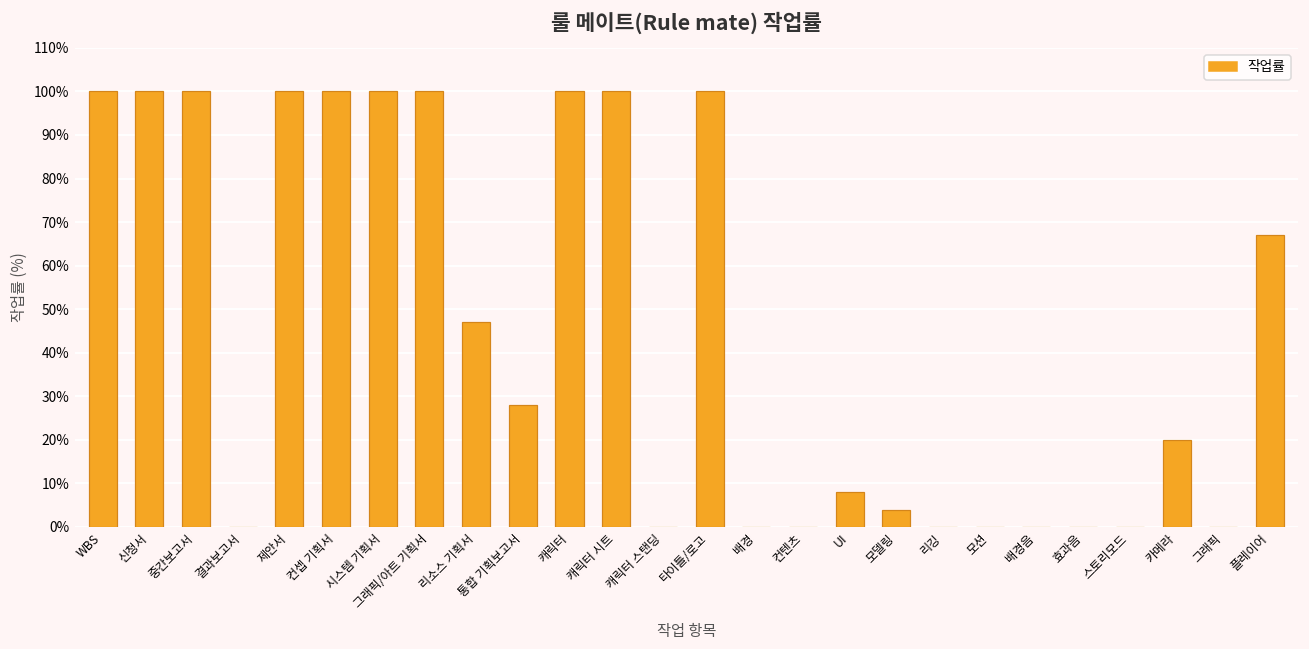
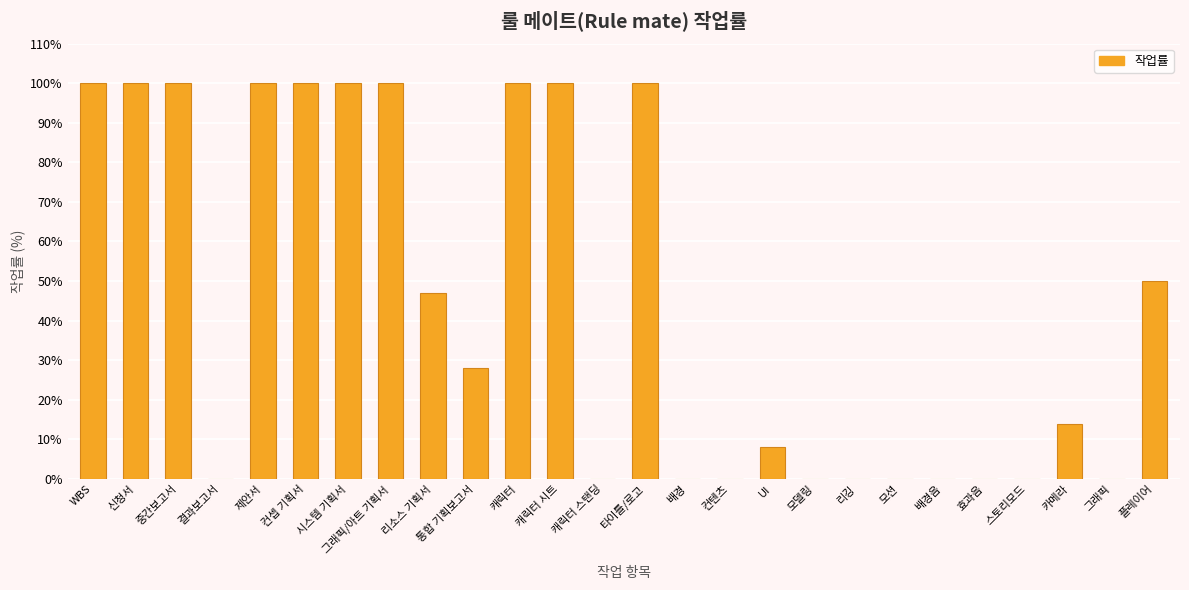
  {
    "WBS": "100%",
    "신청서": "100%",
    "중간보고서": "100%",
    "결과보고서": "0%",
    "제안서": "100%",
    "컨셉 기획서": "100%",
    "시스템 기획서": "100%",
    "그래픽/아트 기획서": "100%",
    "리소스 기획서": "47%",
    "통합 기획보고서": "28%",
    "캐릭터": "100%",
    "캐릭터 시트": "100%",
    "캐릭터 스탠딩": "0%",
    "타이틀/로고": "100%",
    "배경": "0%",
    "컨텐츠": "0%",
    "UI": "8%",
-   "모델링": "4%",
+   "모델링": "0%",
    "리깅": "0%",
    "모션": "0%",
    "배경음": "0%",
    "효과음": "0%",
    "스토리모드": "0%",
-   "카메라": "20%",
+   "카메라": "14%",
    "그래픽": "0%",
-   "플레이어": "67%"
+   "플레이어": "50%"
  }
